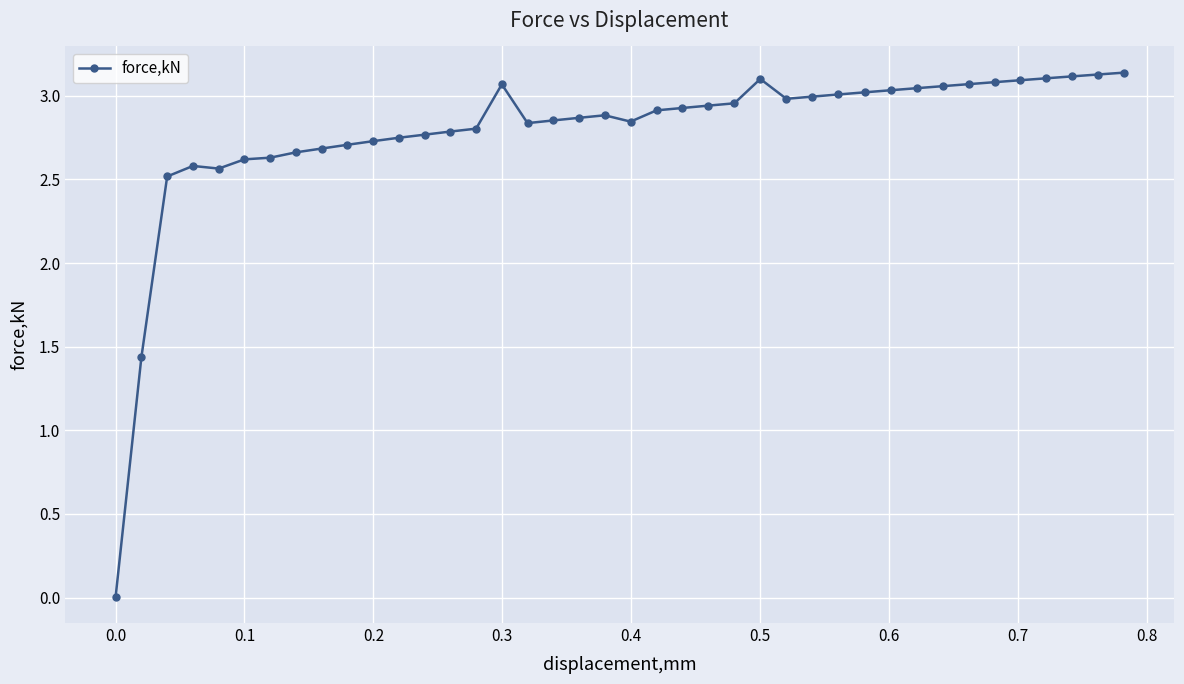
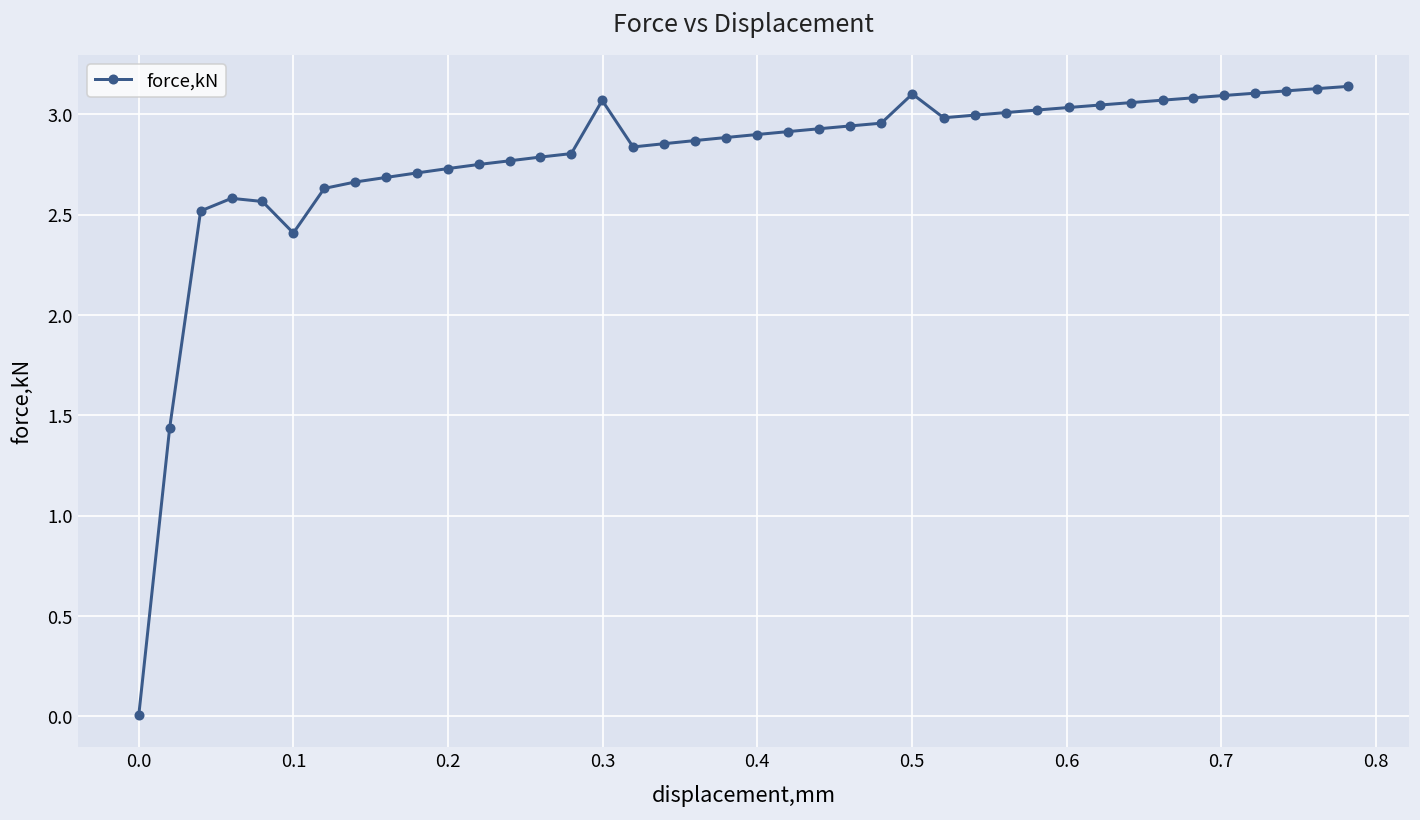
  {
    "0.0": 0.00,
-   "0.1": 2.62,
+   "0.1": 2.41,
    "0.2": 2.73,
    "0.3": 3.07,
-   "0.4": 2.85,
+   "0.4": 2.90,
    "0.5": 3.10
  }
